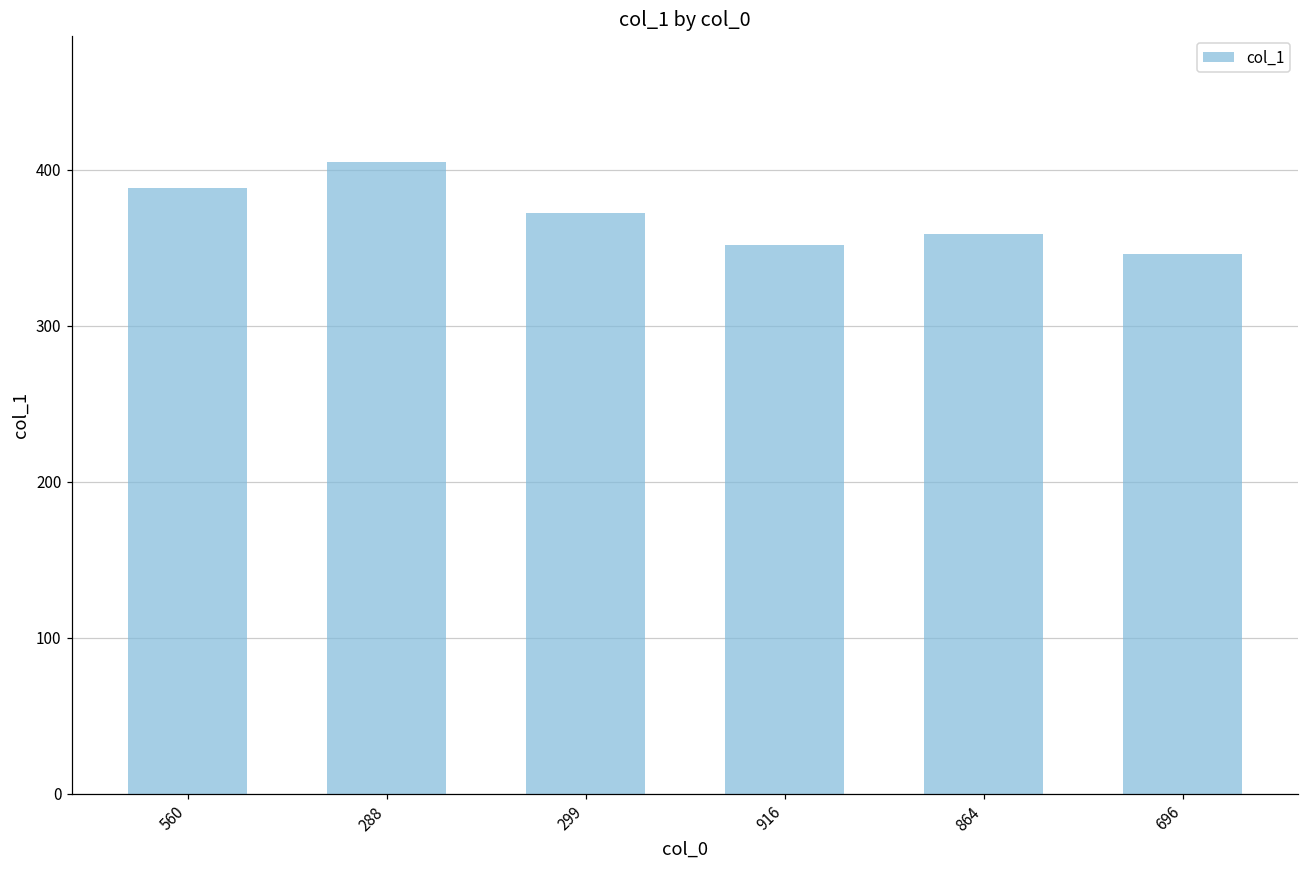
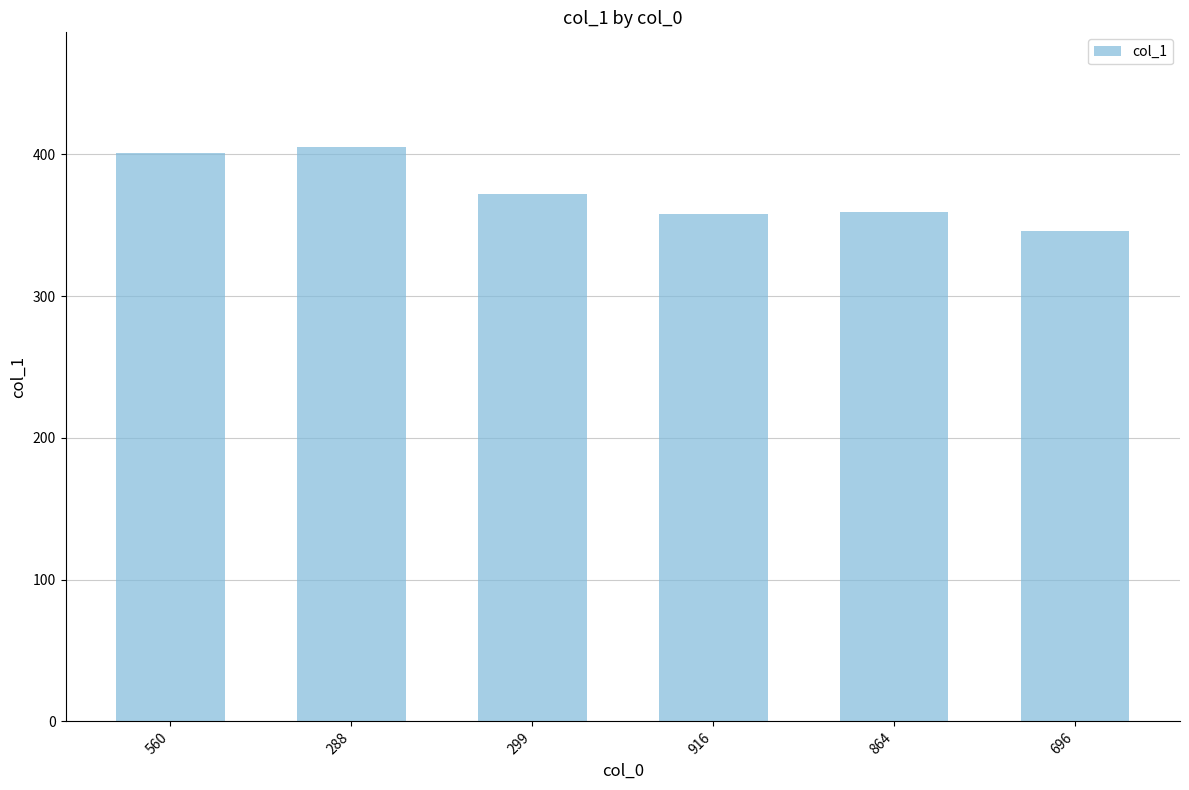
  {
-   "560": 388,
+   "560": 401,
    "288": 405,
    "299": 372,
-   "916": 352,
+   "916": 358,
    "864": 359,
    "696": 346
  }
